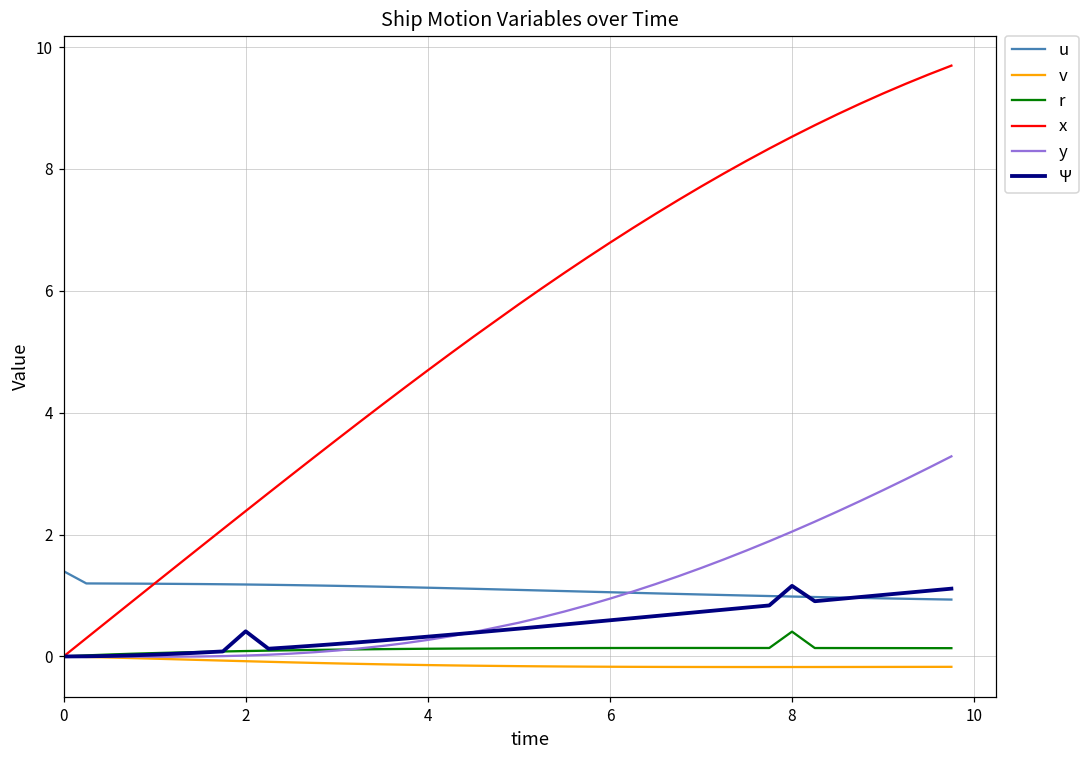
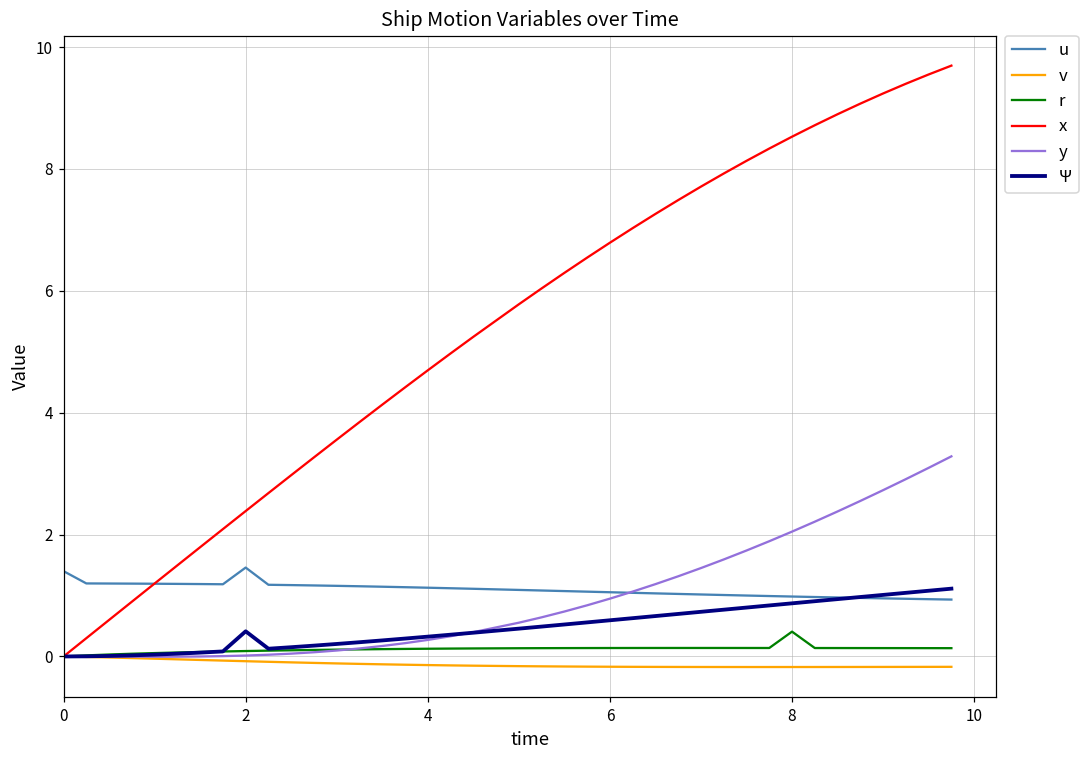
  {
    "u": {
      "0": 1.4,
-     "2": 1.2,
+     "2": 1.5,
      "4": 1.1,
      "6": 1.1,
      "8": 1.0
    },
    "v": {
      "2": -0.1,
      "4": -0.1,
      "6": -0.2,
      "8": -0.2
    },
    "r": {
      "2": 0.1,
      "4": 0.1,
      "6": 0.1,
      "8": 0.4
    },
    "x": {
      "2": 2.4,
      "4": 4.7,
      "6": 6.8,
      "8": 8.5
    },
    "y": {
      "2": 0.0,
      "4": 0.3,
      "6": 0.9,
      "8": 2.0
    },
    "Ψ": {
      "2": 0.4,
      "4": 0.3,
      "6": 0.6,
-     "8": 1.2
+     "8": 0.9
    }
  }
